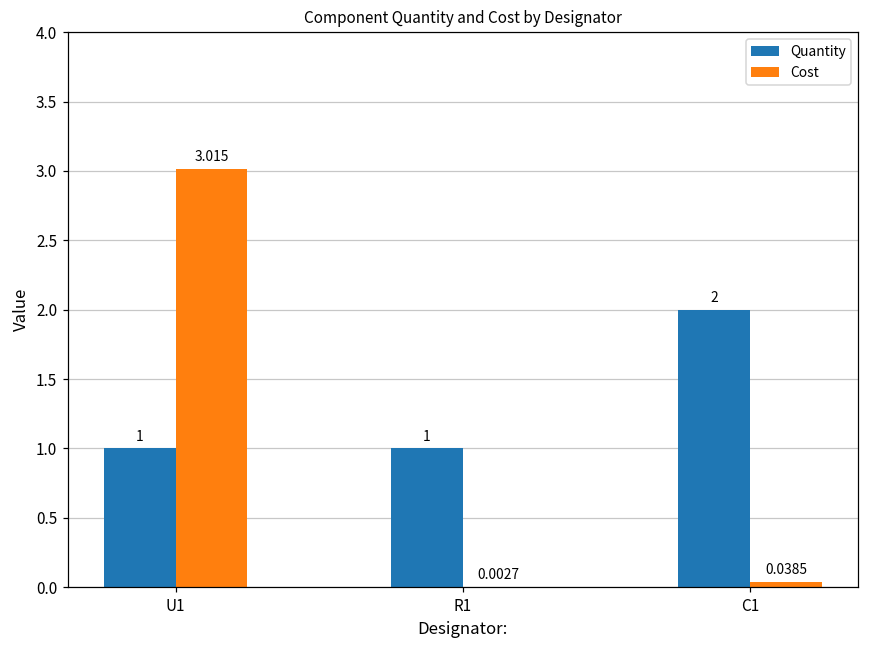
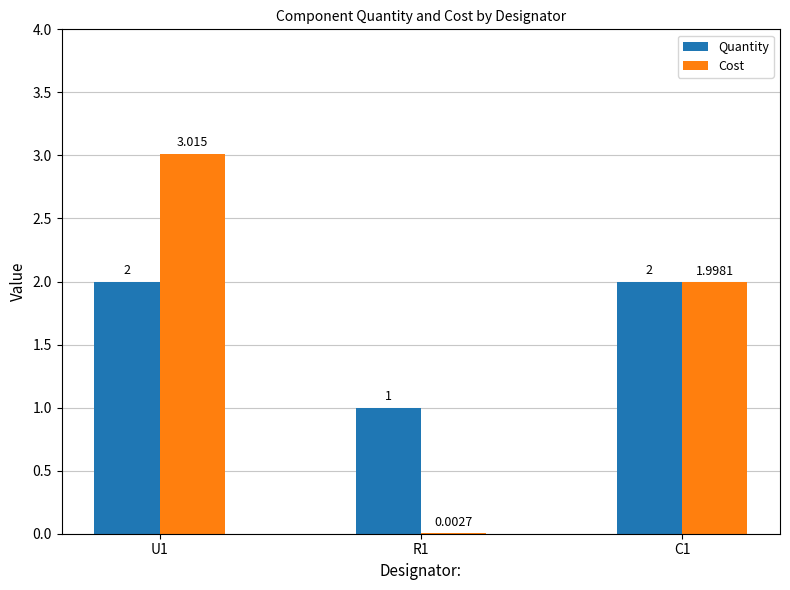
  {
    "Quantity": {
-     "U1": 1,
+     "U1": 2,
      "R1": 1,
      "C1": 2
    },
    "Cost": {
      "U1": 3.015,
      "R1": 0.0027,
-     "C1": 0.0385
+     "C1": 1.9981
    }
  }
